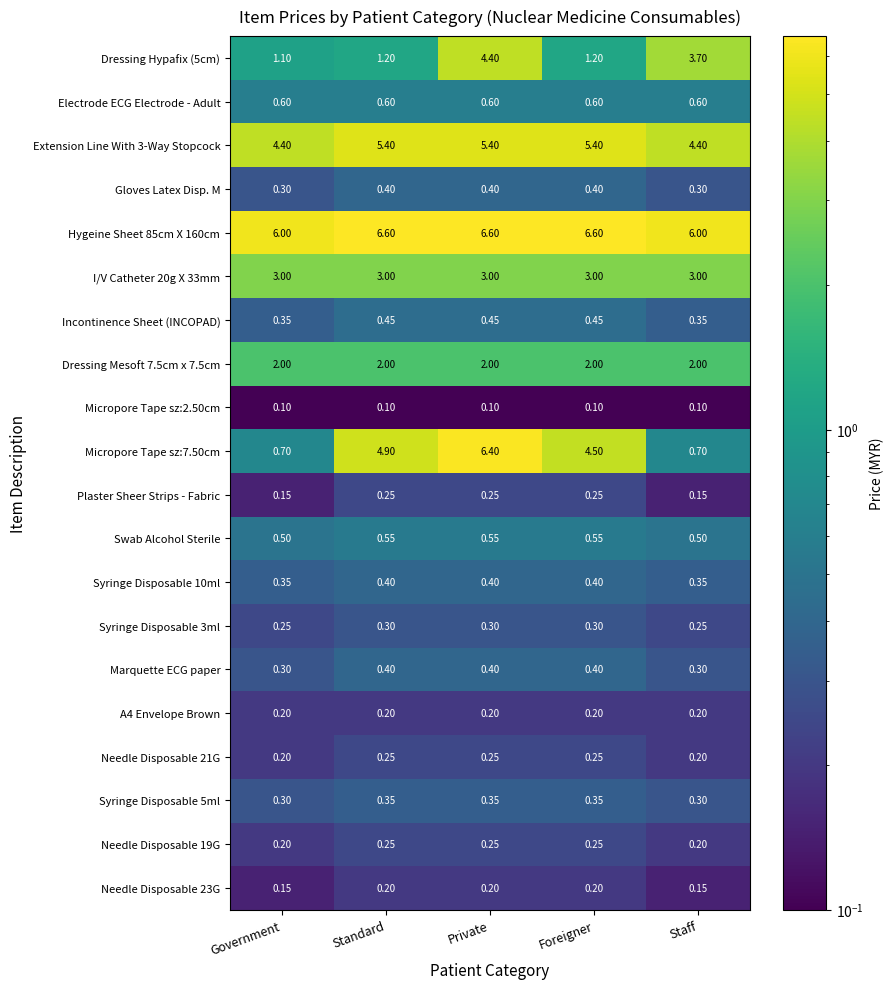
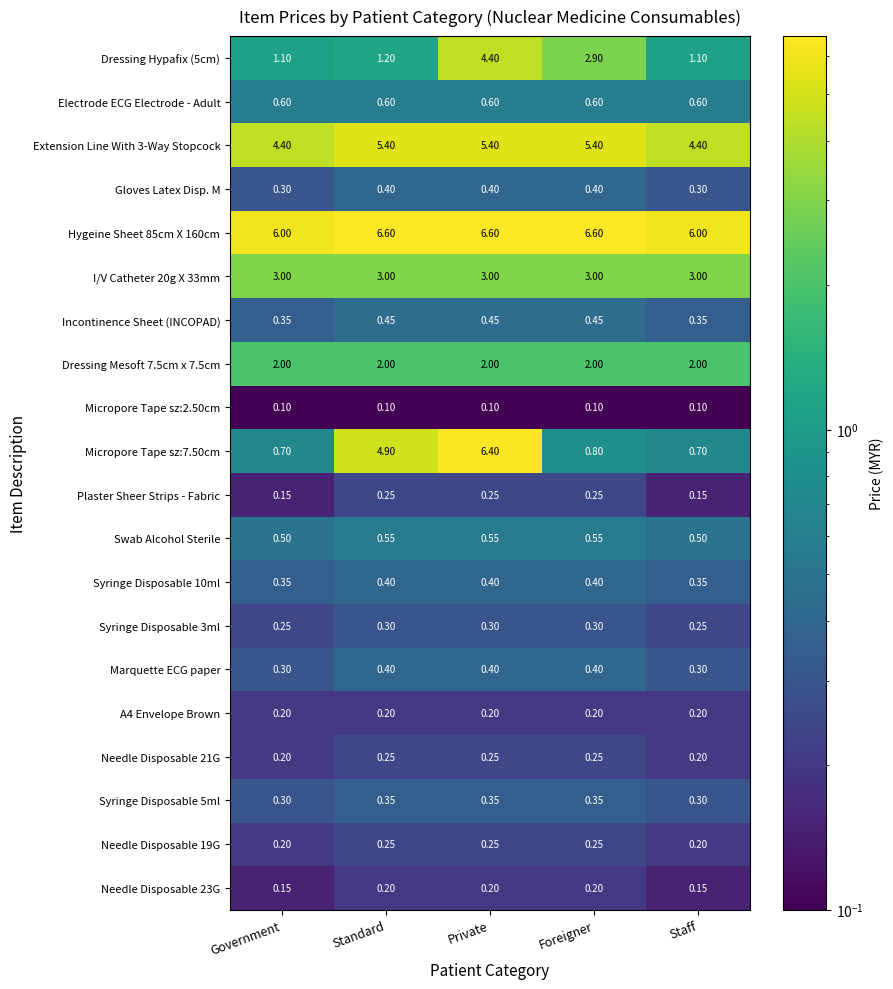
  {
    "Dressing Hypafix (5cm)": {
      "Government": 1.10,
      "Standard": 1.20,
      "Private": 4.40,
-     "Foreigner": 1.20,
-     "Staff": 3.70
+     "Foreigner": 2.90,
+     "Staff": 1.10
    },
    "Electrode ECG Electrode - Adult": {
      "Government": 0.60,
      "Standard": 0.60,
      "Private": 0.60,
      "Foreigner": 0.60,
      "Staff": 0.60
    },
    "Extension Line With 3-Way Stopcock": {
      "Government": 4.40,
      "Standard": 5.40,
      "Private": 5.40,
      "Foreigner": 5.40,
      "Staff": 4.40
    },
    "Gloves Latex Disp. M": {
      "Government": 0.30,
      "Standard": 0.40,
      "Private": 0.40,
      "Foreigner": 0.40,
      "Staff": 0.30
    },
    "Hygeine Sheet 85cm X 160cm": {
      "Government": 6.00,
      "Standard": 6.60,
      "Private": 6.60,
      "Foreigner": 6.60,
      "Staff": 6.00
    },
    "I/V Catheter 20g X 33mm": {
      "Government": 3.00,
      "Standard": 3.00,
      "Private": 3.00,
      "Foreigner": 3.00,
      "Staff": 3.00
    },
    "Incontinence Sheet (INCOPAD)": {
      "Government": 0.35,
      "Standard": 0.45,
      "Private": 0.45,
      "Foreigner": 0.45,
      "Staff": 0.35
    },
    "Dressing Mesoft 7.5cm x 7.5cm": {
      "Government": 2.00,
      "Standard": 2.00,
      "Private": 2.00,
      "Foreigner": 2.00,
      "Staff": 2.00
    },
    "Micropore Tape sz:2.50cm": {
      "Government": 0.10,
      "Standard": 0.10,
      "Private": 0.10,
      "Foreigner": 0.10,
      "Staff": 0.10
    },
    "Micropore Tape sz:7.50cm": {
      "Government": 0.70,
      "Standard": 4.90,
      "Private": 6.40,
-     "Foreigner": 4.50,
+     "Foreigner": 0.80,
      "Staff": 0.70
    },
    "Plaster Sheer Strips - Fabric": {
      "Government": 0.15,
      "Standard": 0.25,
      "Private": 0.25,
      "Foreigner": 0.25,
      "Staff": 0.15
    },
    "Swab Alcohol Sterile": {
      "Government": 0.50,
      "Standard": 0.55,
      "Private": 0.55,
      "Foreigner": 0.55,
      "Staff": 0.50
    },
    "Syringe Disposable 10ml": {
      "Government": 0.35,
      "Standard": 0.40,
      "Private": 0.40,
      "Foreigner": 0.40,
      "Staff": 0.35
    },
    "Syringe Disposable 3ml": {
      "Government": 0.25,
      "Standard": 0.30,
      "Private": 0.30,
      "Foreigner": 0.30,
      "Staff": 0.25
    },
    "Marquette ECG paper": {
      "Government": 0.30,
      "Standard": 0.40,
      "Private": 0.40,
      "Foreigner": 0.40,
      "Staff": 0.30
    },
    "A4 Envelope Brown": {
      "Government": 0.20,
      "Standard": 0.20,
      "Private": 0.20,
      "Foreigner": 0.20,
      "Staff": 0.20
    },
    "Needle Disposable 21G": {
      "Government": 0.20,
      "Standard": 0.25,
      "Private": 0.25,
      "Foreigner": 0.25,
      "Staff": 0.20
    },
    "Syringe Disposable 5ml": {
      "Government": 0.30,
      "Standard": 0.35,
      "Private": 0.35,
      "Foreigner": 0.35,
      "Staff": 0.30
    },
    "Needle Disposable 19G": {
      "Government": 0.20,
      "Standard": 0.25,
      "Private": 0.25,
      "Foreigner": 0.25,
      "Staff": 0.20
    },
    "Needle Disposable 23G": {
      "Government": 0.15,
      "Standard": 0.20,
      "Private": 0.20,
      "Foreigner": 0.20,
      "Staff": 0.15
    }
  }
